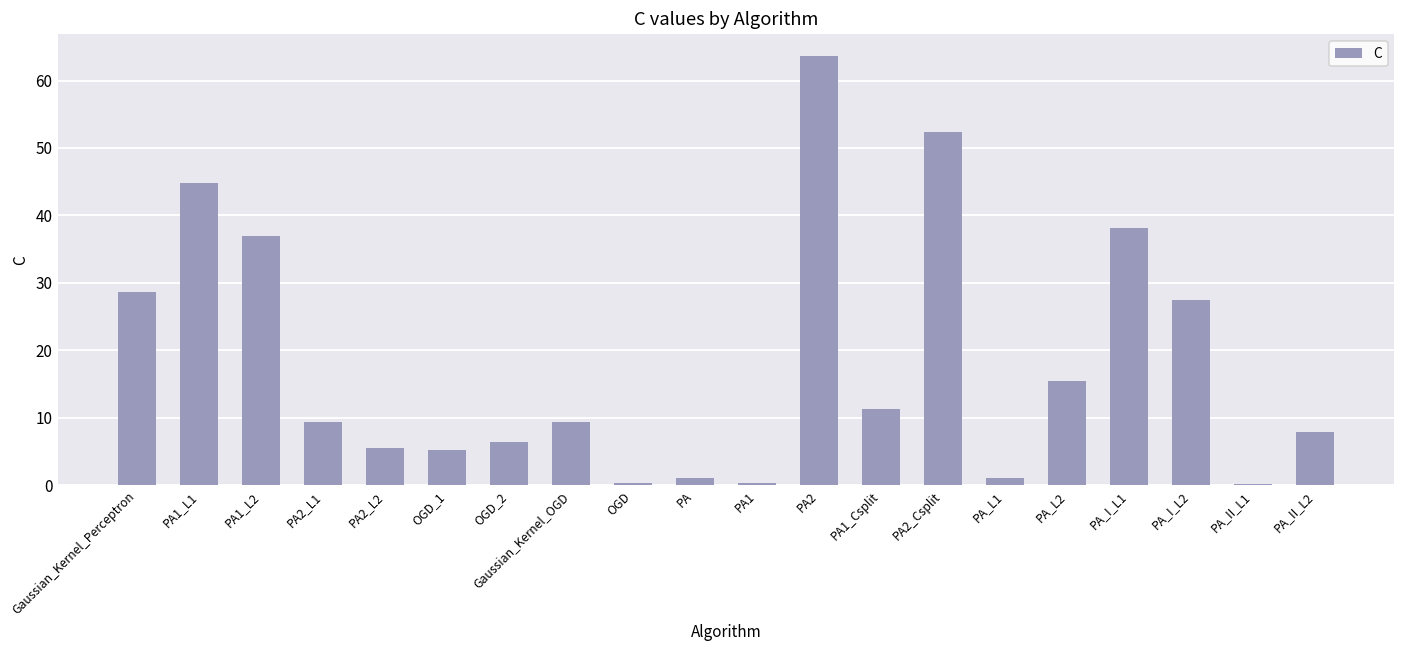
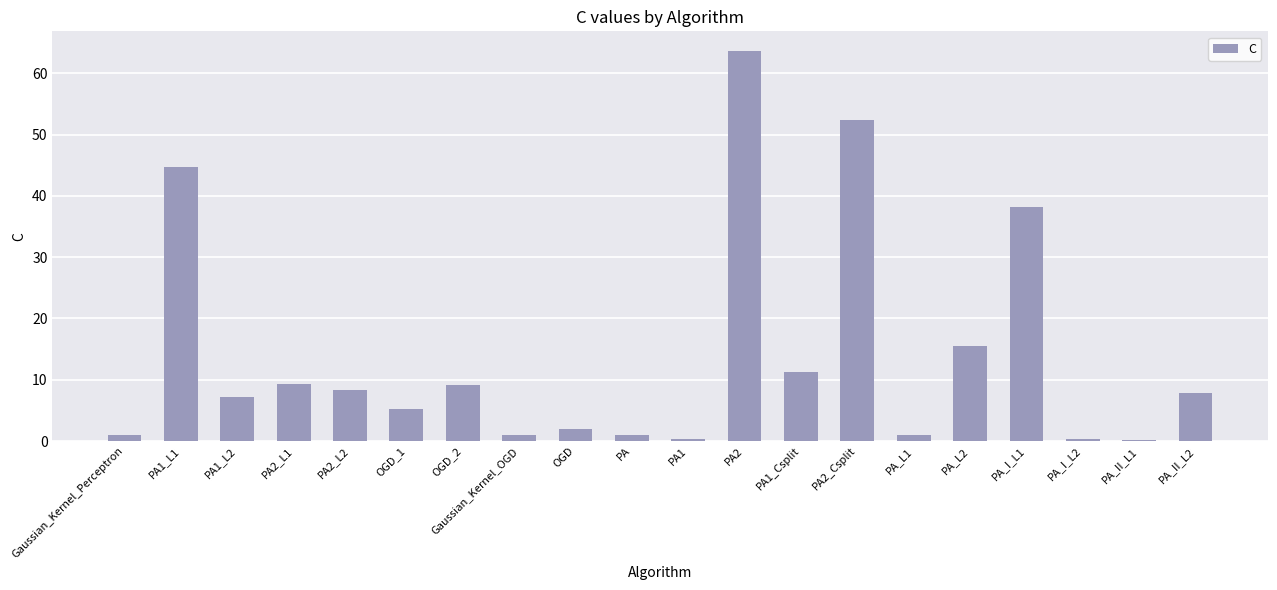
  {
-   "Gaussian_Kernel_Perceptron": 29,
+   "Gaussian_Kernel_Perceptron": 1,
    "PA1_L1": 45,
-   "PA1_L2": 37,
+   "PA1_L2": 7,
    "PA2_L1": 9,
-   "PA2_L2": 6,
+   "PA2_L2": 8,
    "OGD_1": 5,
-   "OGD_2": 6,
-   "Gaussian_Kernel_OGD": 9,
-   "OGD": 0,
+   "OGD_2": 9,
+   "Gaussian_Kernel_OGD": 1,
+   "OGD": 2,
    "PA": 1,
    "PA2": 64,
    "PA1_Csplit": 11,
    "PA2_Csplit": 52,
    "PA_L1": 1,
    "PA_L2": 16,
    "PA_I_L1": 38,
-   "PA_I_L2": 27,
+   "PA_I_L2": 0,
    "PA_II_L2": 8
  }
